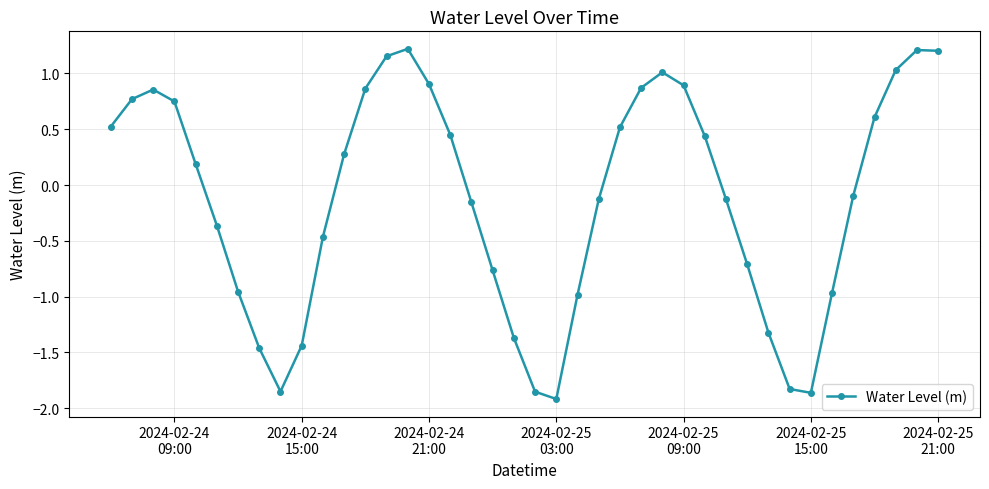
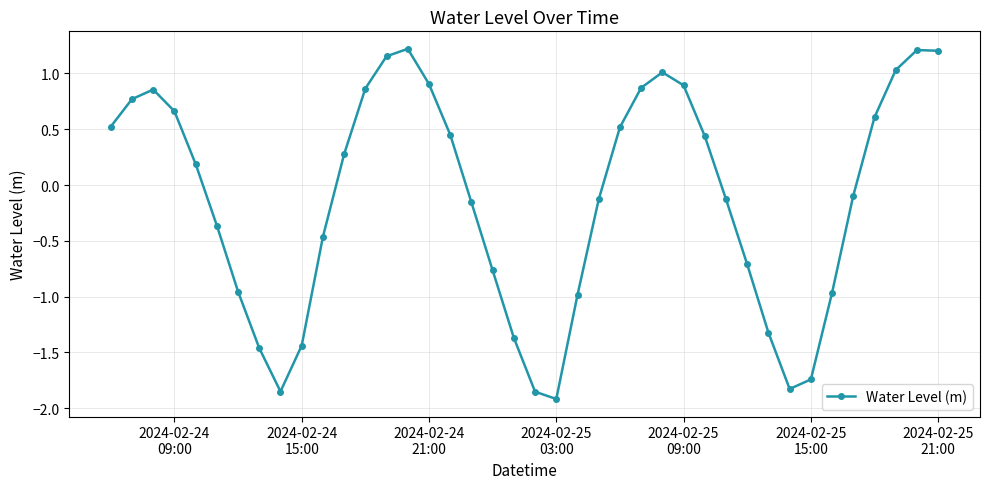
  {
-   "2024-02-24 09:00": 0.75,
+   "2024-02-24 09:00": 0.66,
    "2024-02-24 15:00": -1.44,
    "2024-02-24 21:00": 0.90,
    "2024-02-25 03:00": -1.92,
    "2024-02-25 09:00": 0.89,
-   "2024-02-25 15:00": -1.86,
+   "2024-02-25 15:00": -1.74,
    "2024-02-25 21:00": 1.20
  }
